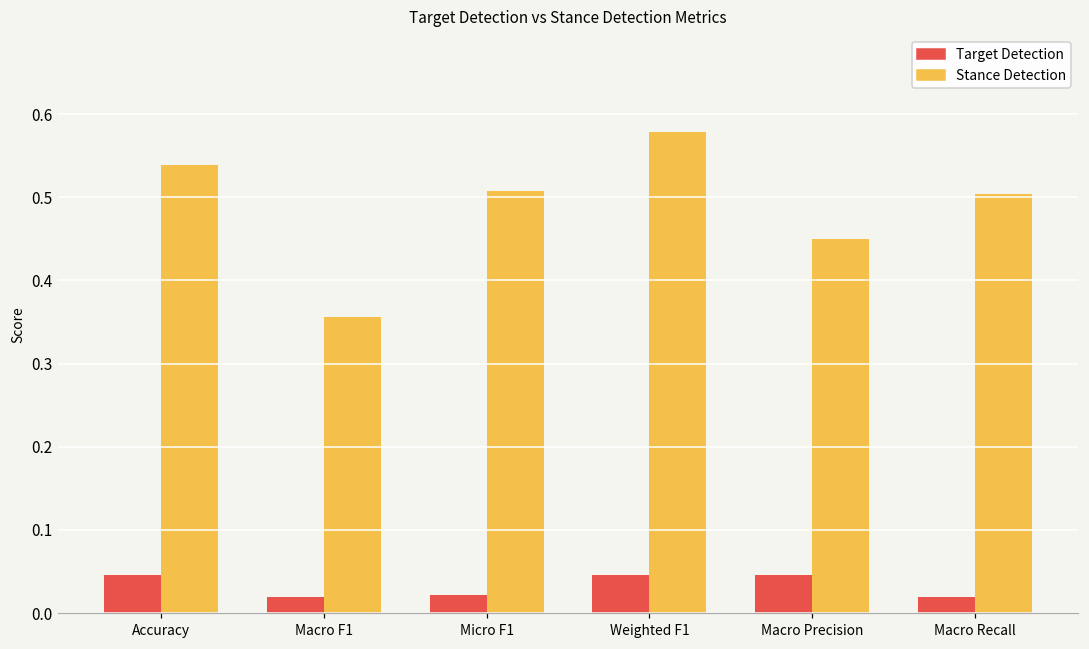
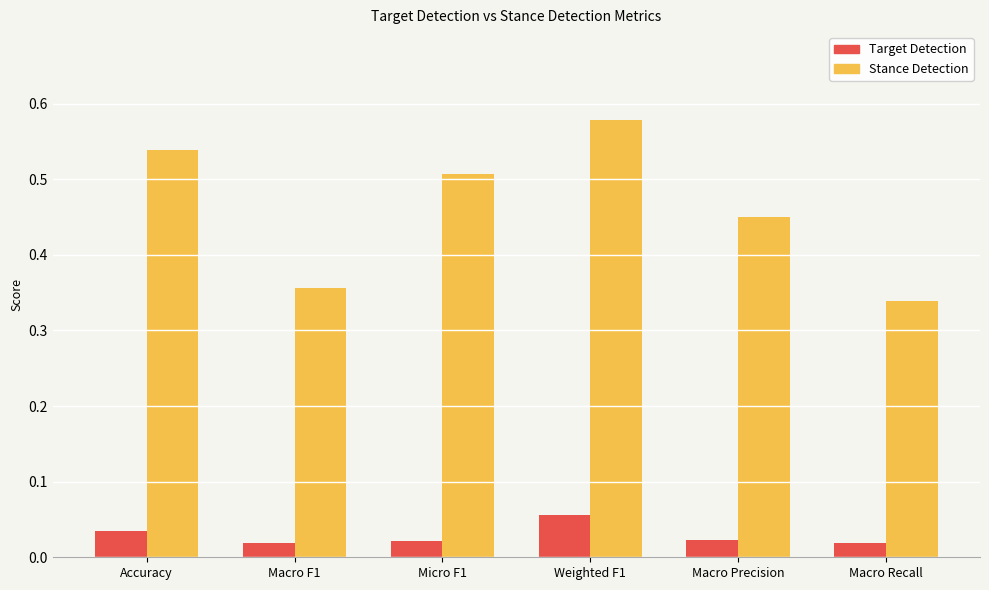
  {
    "Target Detection": {
-     "Accuracy": 0.05,
+     "Accuracy": 0.03,
      "Macro F1": 0.02,
      "Micro F1": 0.02,
-     "Weighted F1": 0.05,
-     "Macro Precision": 0.05,
+     "Weighted F1": 0.06,
+     "Macro Precision": 0.02,
      "Macro Recall": 0.02
    },
    "Stance Detection": {
      "Accuracy": 0.54,
      "Macro F1": 0.36,
      "Micro F1": 0.51,
      "Weighted F1": 0.58,
      "Macro Precision": 0.45,
-     "Macro Recall": 0.50
+     "Macro Recall": 0.34
    }
  }
